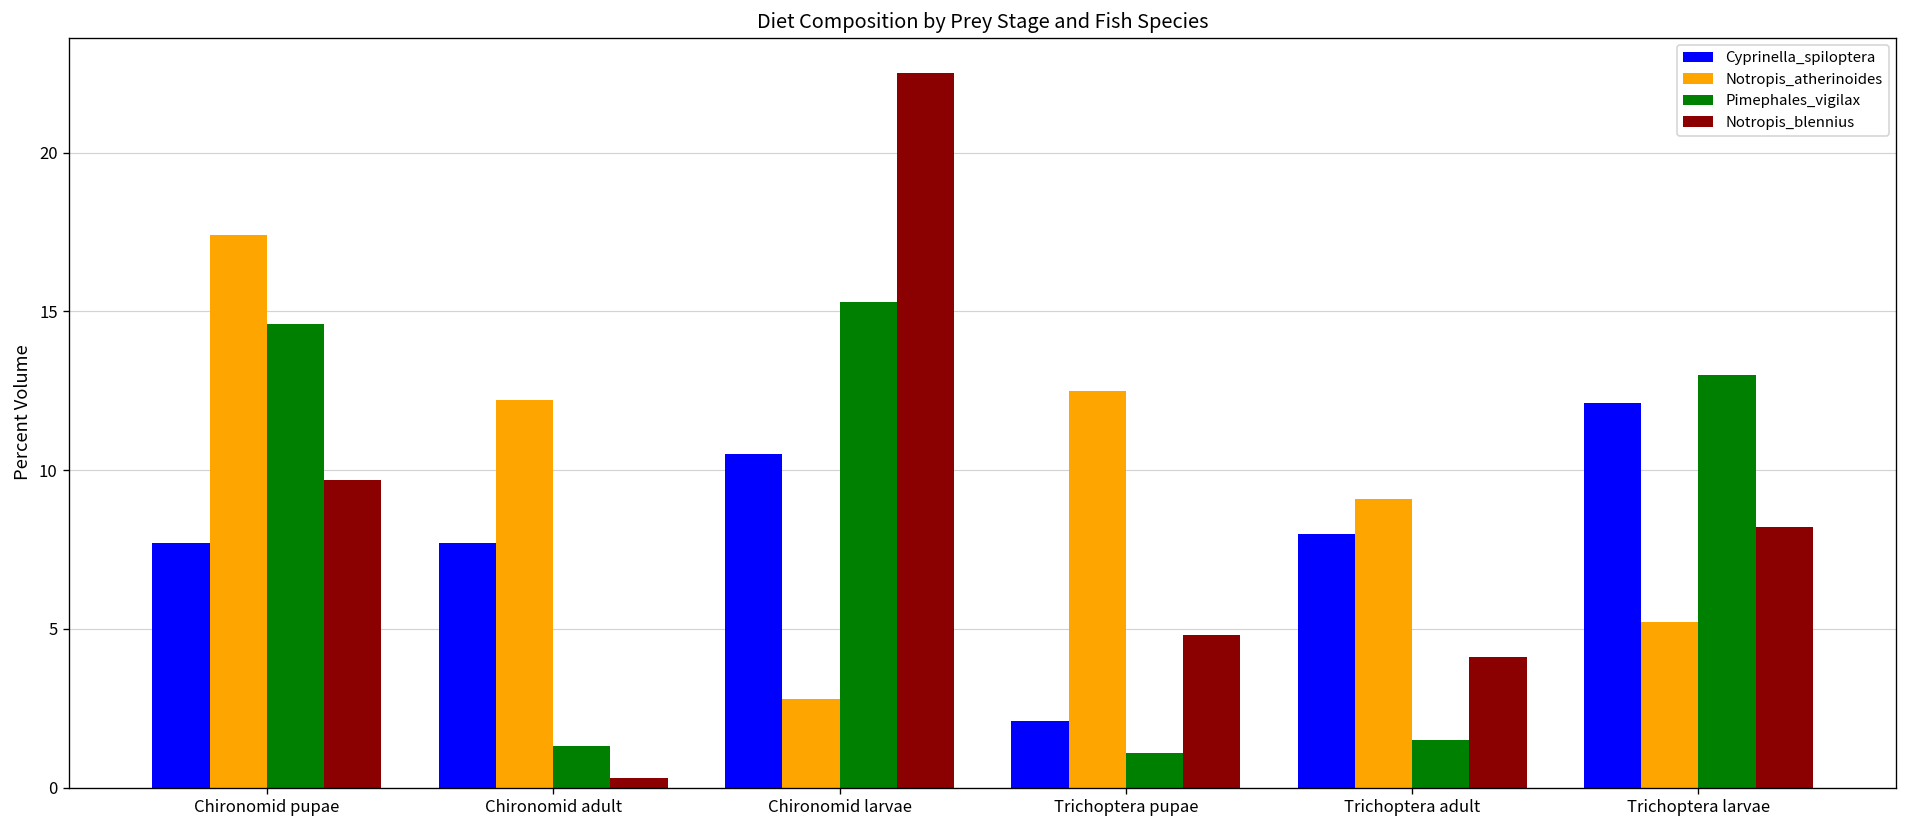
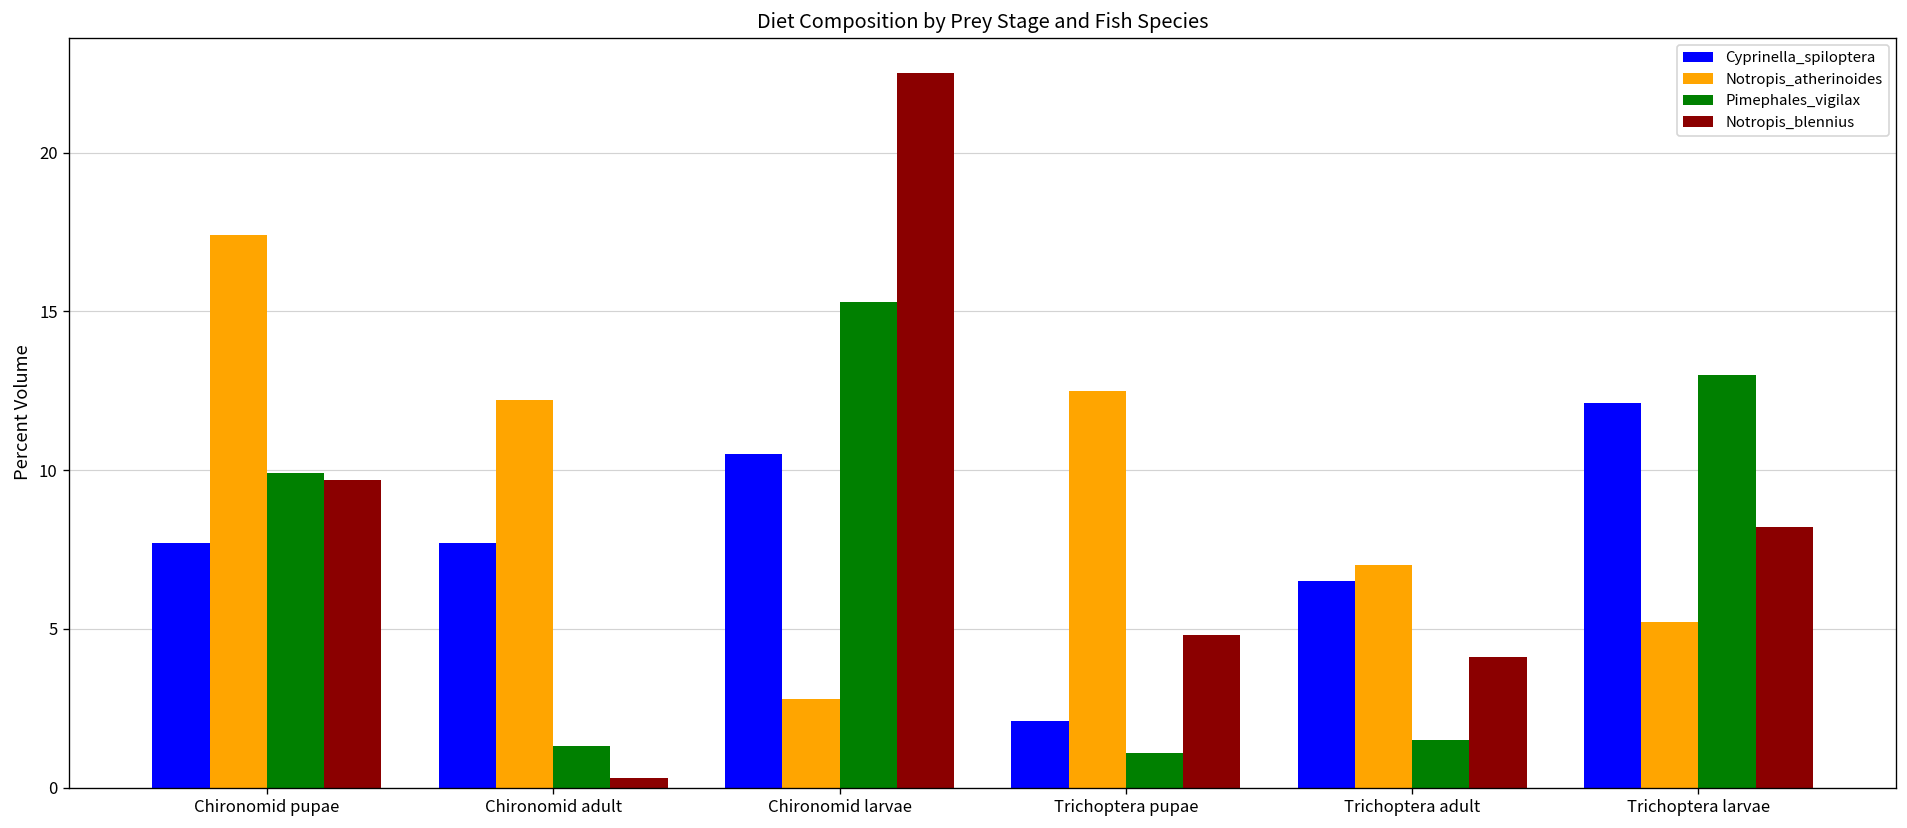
  {
    "Cyprinella_spiloptera": {
      "Chironomid pupae": 7.7,
      "Chironomid adult": 7.7,
      "Chironomid larvae": 10.5,
      "Trichoptera pupae": 2.1,
-     "Trichoptera adult": 8.0,
+     "Trichoptera adult": 6.5,
      "Trichoptera larvae": 12.1
    },
    "Notropis_atherinoides": {
      "Chironomid pupae": 17.4,
      "Chironomid adult": 12.2,
      "Chironomid larvae": 2.8,
      "Trichoptera pupae": 12.5,
-     "Trichoptera adult": 9.1,
+     "Trichoptera adult": 7.0,
      "Trichoptera larvae": 5.2
    },
    "Pimephales_vigilax": {
-     "Chironomid pupae": 14.6,
+     "Chironomid pupae": 9.9,
      "Chironomid adult": 1.3,
      "Chironomid larvae": 15.3,
      "Trichoptera pupae": 1.1,
      "Trichoptera adult": 1.5,
      "Trichoptera larvae": 13.0
    },
    "Notropis_blennius": {
      "Chironomid pupae": 9.7,
      "Chironomid adult": 0.3,
      "Chironomid larvae": 22.5,
      "Trichoptera pupae": 4.8,
      "Trichoptera adult": 4.1,
      "Trichoptera larvae": 8.2
    }
  }
